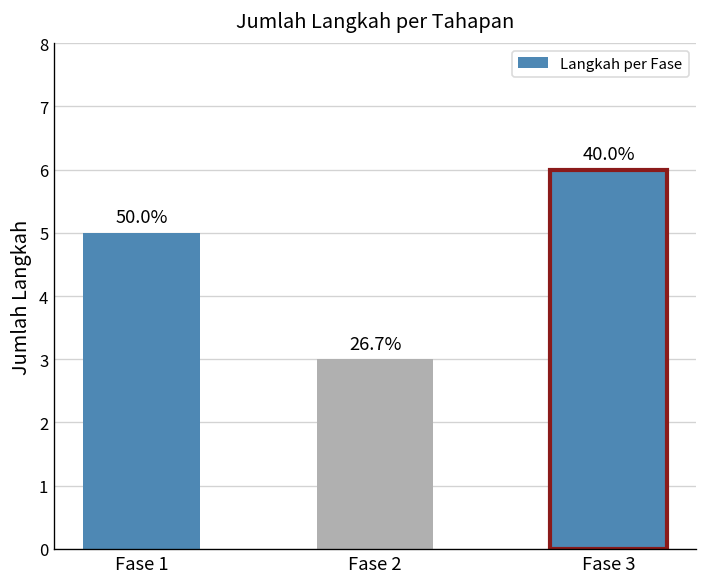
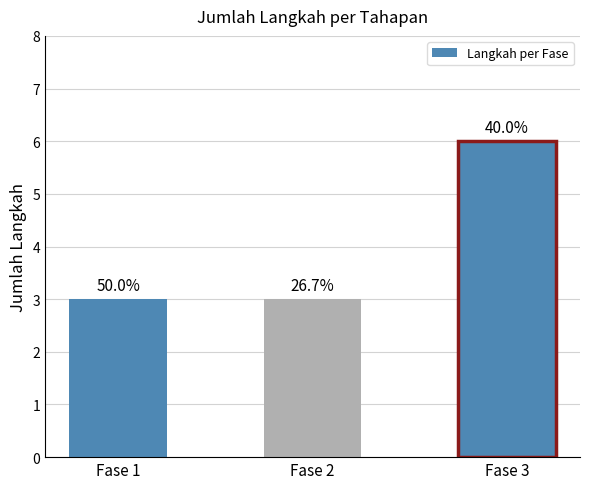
  {
-   "Fase 1": 5
+   "Fase 1": 3
  }
